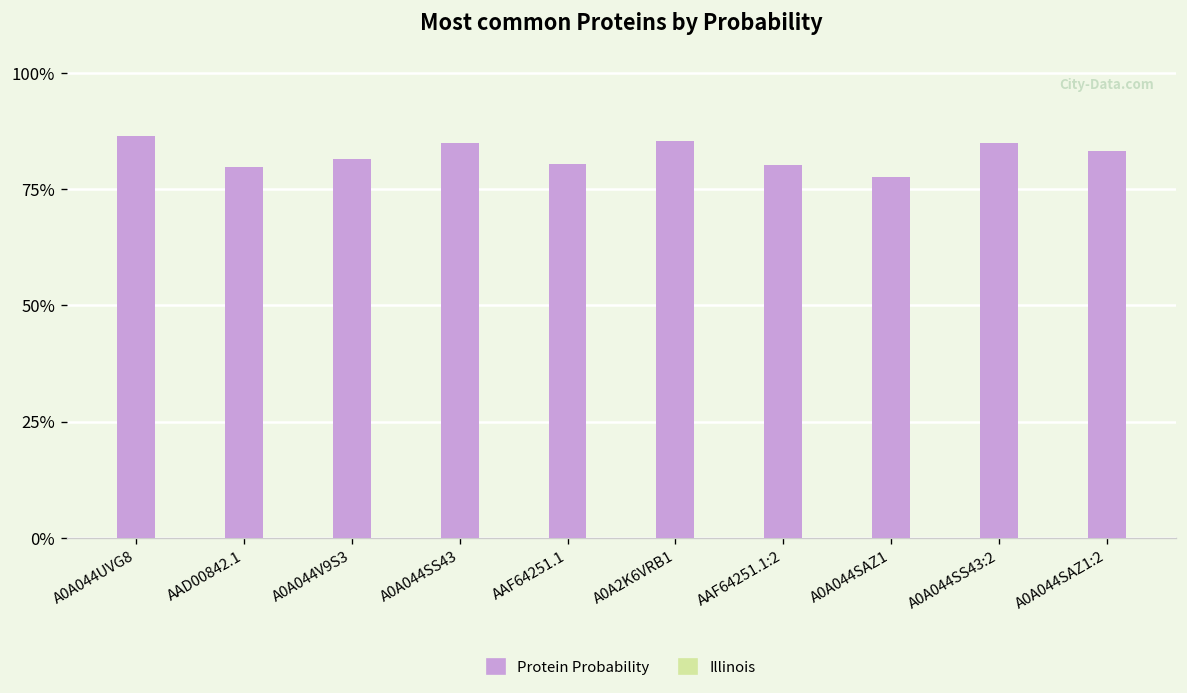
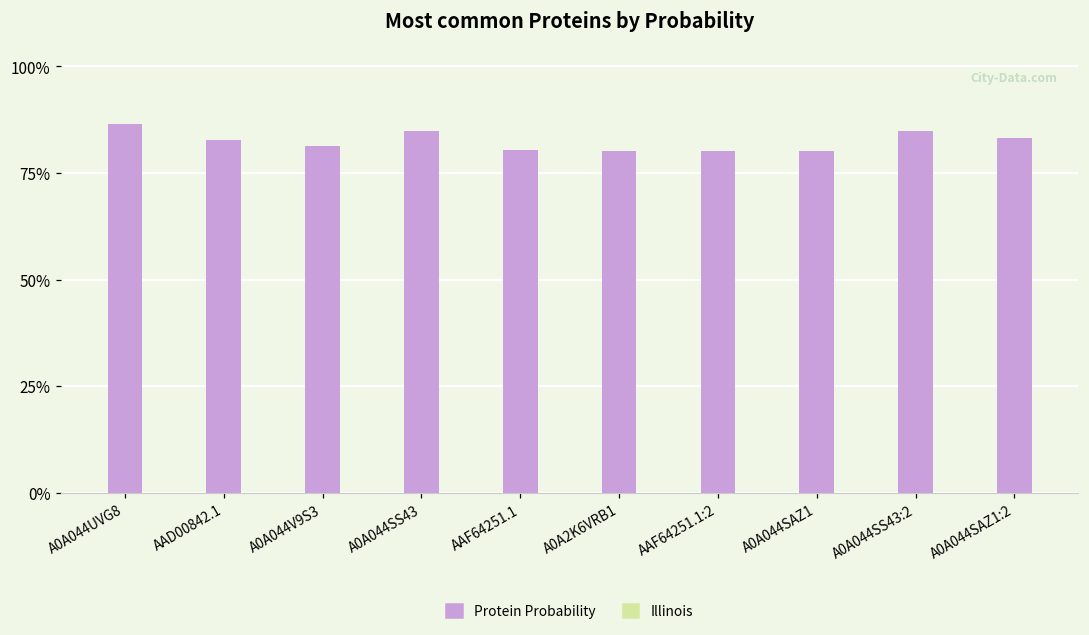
  {
    "Protein Probability": {
      "A0A044UVG8": "86%",
-     "AAD00842.1": "80%",
+     "AAD00842.1": "83%",
      "A0A044V9S3": "81%",
      "A0A044SS43": "85%",
      "AAF64251.1": "80%",
-     "A0A2K6VRB1": "85%",
+     "A0A2K6VRB1": "80%",
      "AAF64251.1:2": "80%",
-     "A0A044SAZ1": "78%",
+     "A0A044SAZ1": "80%",
      "A0A044SS43:2": "85%",
      "A0A044SAZ1:2": "83%"
    }
  }
